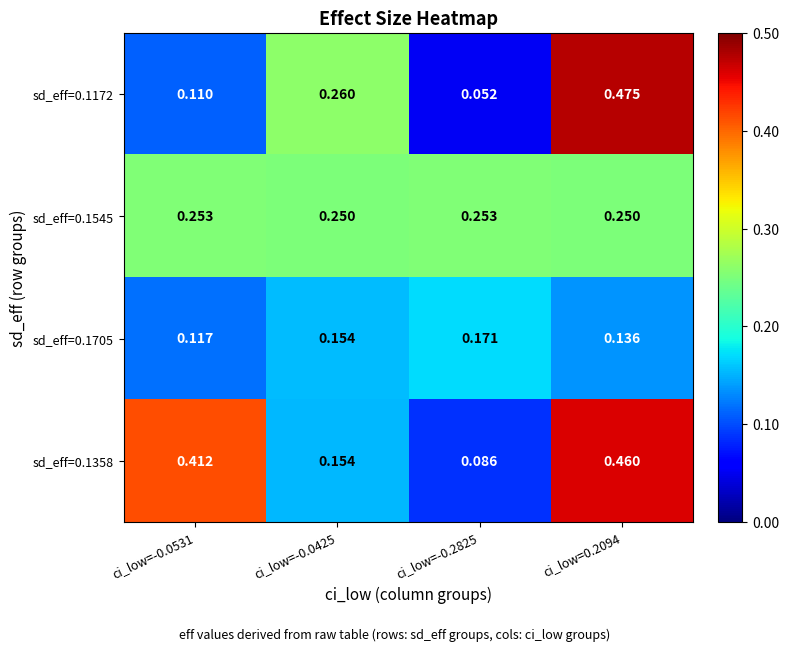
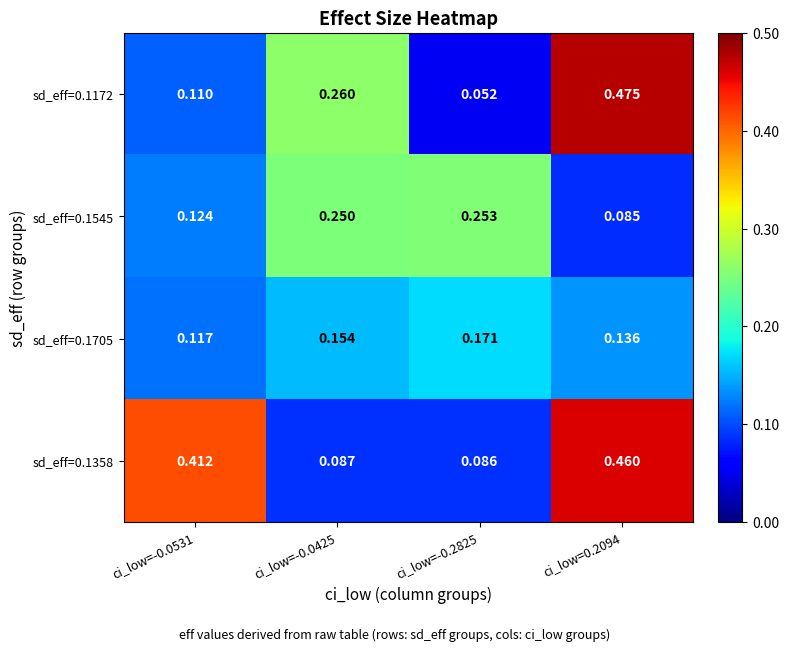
  {
    "sd_eff=0.1172": {
      "ci_low=-0.0531": 0.110,
      "ci_low=-0.0425": 0.260,
      "ci_low=-0.2825": 0.052,
      "ci_low=0.2094": 0.475
    },
    "sd_eff=0.1545": {
-     "ci_low=-0.0531": 0.253,
+     "ci_low=-0.0531": 0.124,
      "ci_low=-0.0425": 0.250,
      "ci_low=-0.2825": 0.253,
-     "ci_low=0.2094": 0.250
+     "ci_low=0.2094": 0.085
    },
    "sd_eff=0.1705": {
      "ci_low=-0.0531": 0.117,
      "ci_low=-0.0425": 0.154,
      "ci_low=-0.2825": 0.171,
      "ci_low=0.2094": 0.136
    },
    "sd_eff=0.1358": {
      "ci_low=-0.0531": 0.412,
-     "ci_low=-0.0425": 0.154,
+     "ci_low=-0.0425": 0.087,
      "ci_low=-0.2825": 0.086,
      "ci_low=0.2094": 0.460
    }
  }
